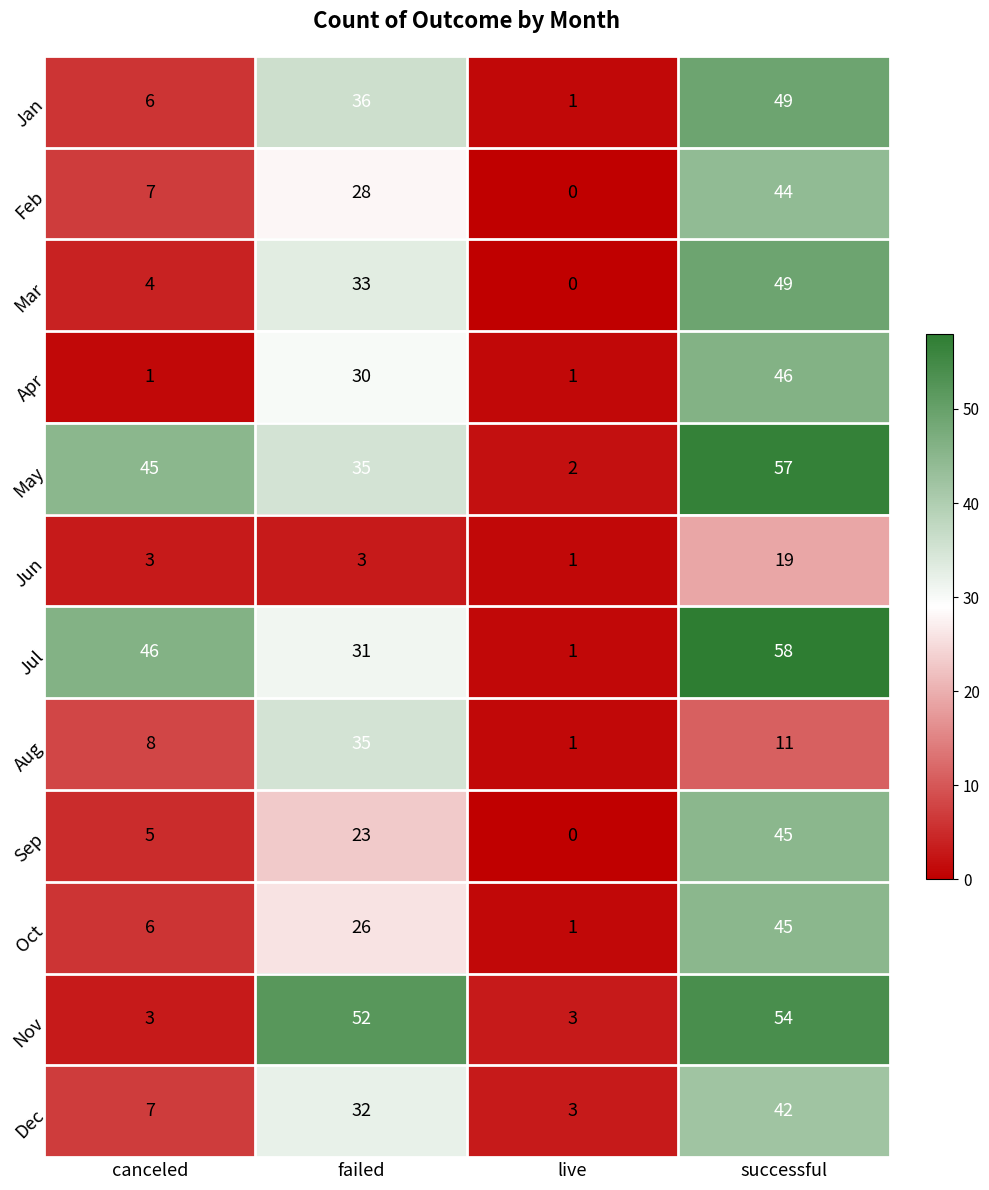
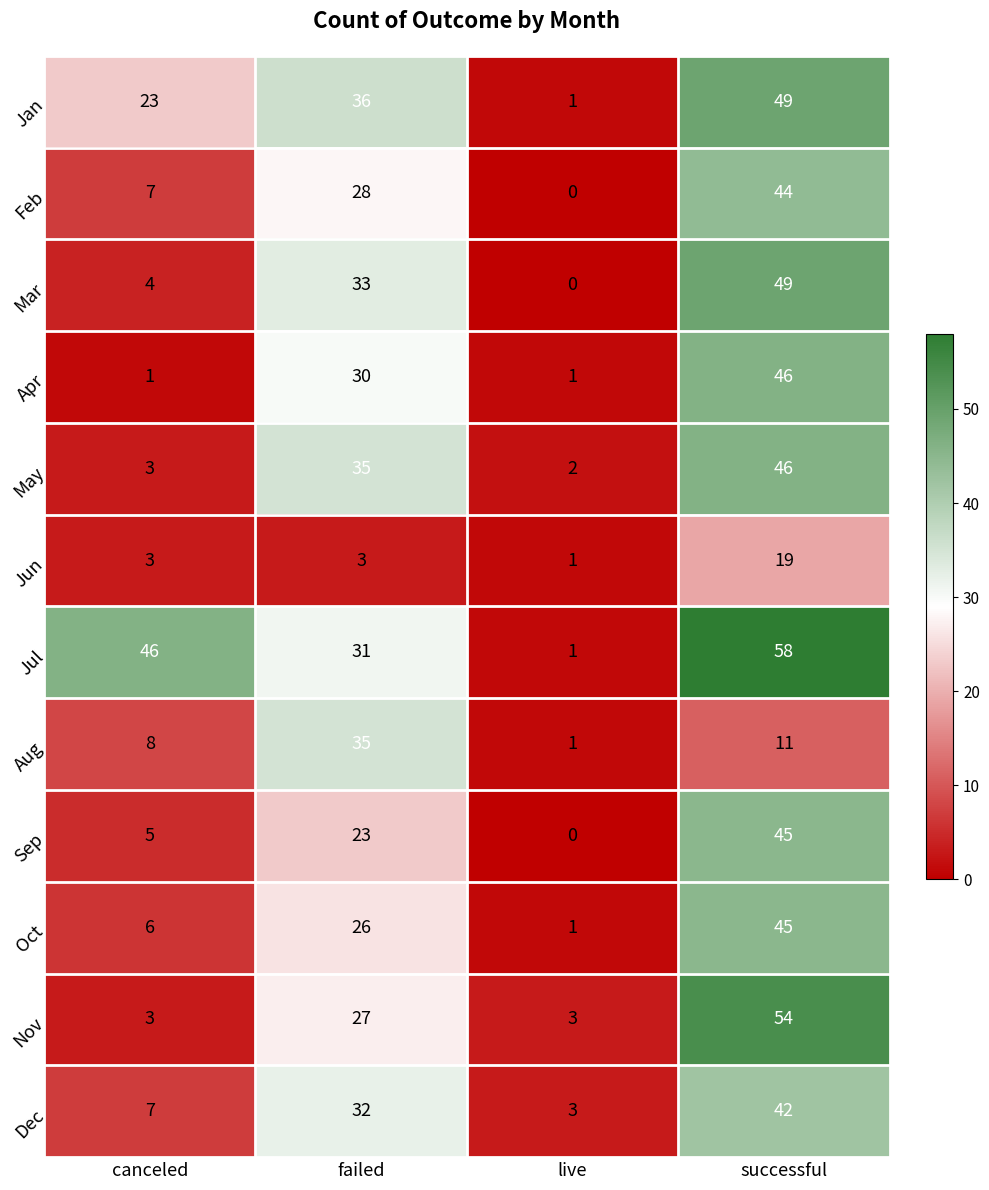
  {
    "Jan": {
-     "canceled": 6,
+     "canceled": 23,
      "failed": 36,
      "live": 1,
      "successful": 49
    },
    "Feb": {
      "canceled": 7,
      "failed": 28,
      "live": 0,
      "successful": 44
    },
    "Mar": {
      "canceled": 4,
      "failed": 33,
      "live": 0,
      "successful": 49
    },
    "Apr": {
      "canceled": 1,
      "failed": 30,
      "live": 1,
      "successful": 46
    },
    "May": {
-     "canceled": 45,
+     "canceled": 3,
      "live": 2,
-     "successful": 57
+     "successful": 46
    },
    "Jun": {
      "canceled": 3,
      "failed": 3,
      "live": 1,
      "successful": 19
    },
    "Jul": {
      "canceled": 46,
      "failed": 31,
      "live": 1,
      "successful": 58
    },
    "Aug": {
      "canceled": 8,
      "live": 1,
      "successful": 11
    },
    "Sep": {
      "canceled": 5,
      "failed": 23,
      "live": 0,
      "successful": 45
    },
    "Oct": {
      "canceled": 6,
      "failed": 26,
      "live": 1,
      "successful": 45
    },
    "Nov": {
      "canceled": 3,
-     "failed": 52,
+     "failed": 27,
      "live": 3,
      "successful": 54
    },
    "Dec": {
      "canceled": 7,
      "failed": 32,
      "live": 3,
      "successful": 42
    }
  }
